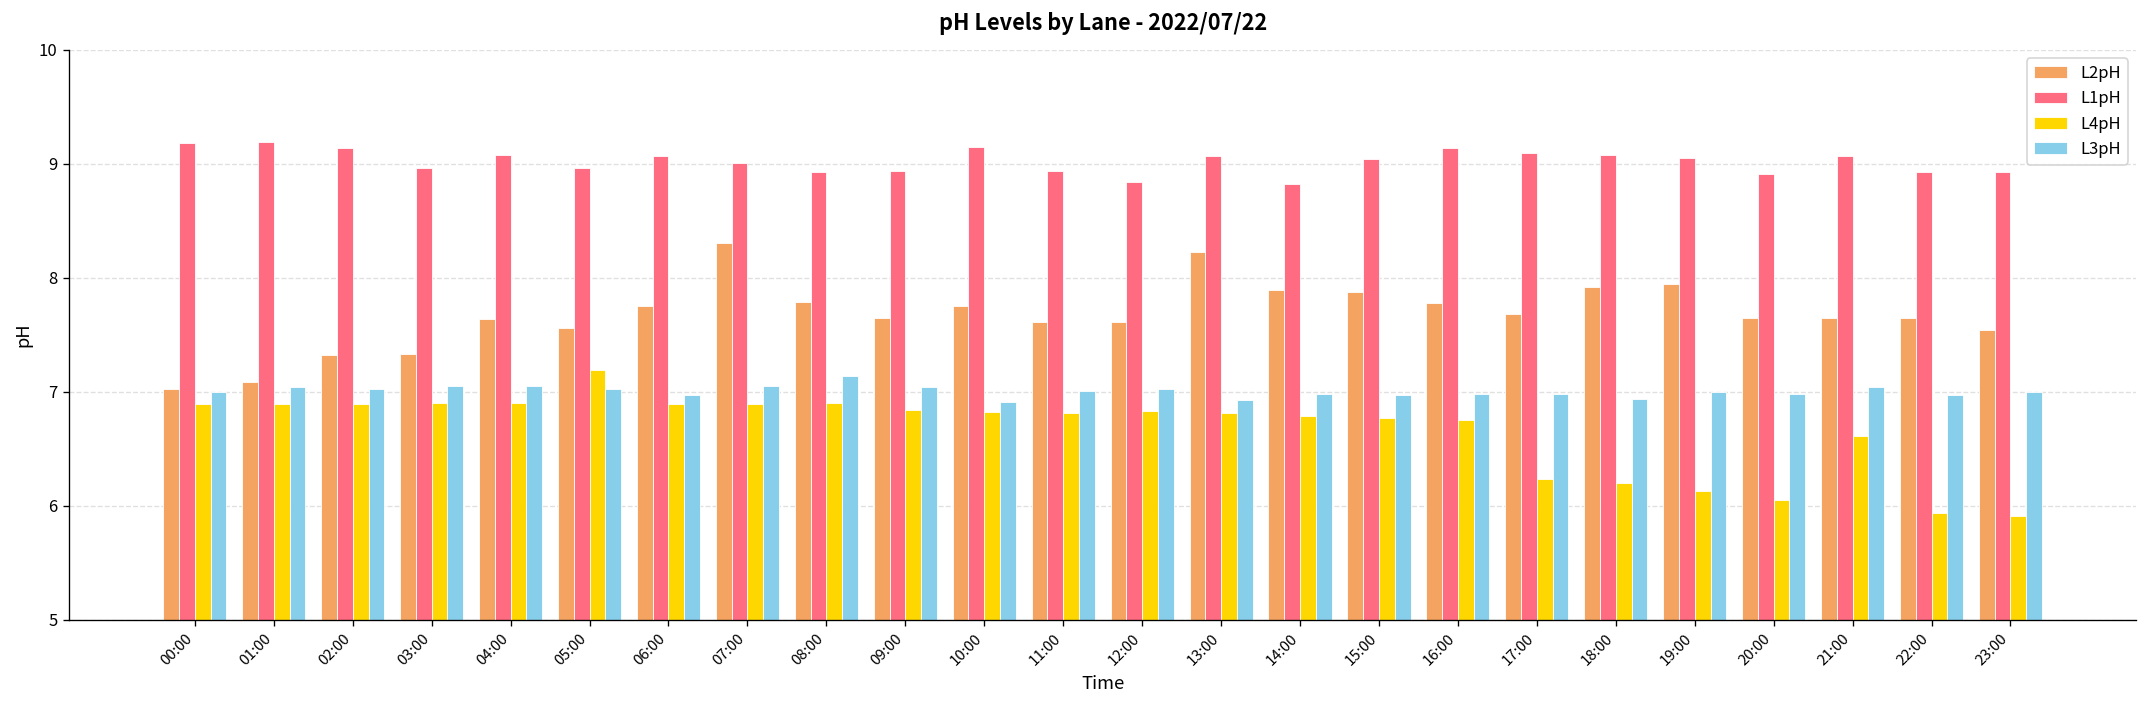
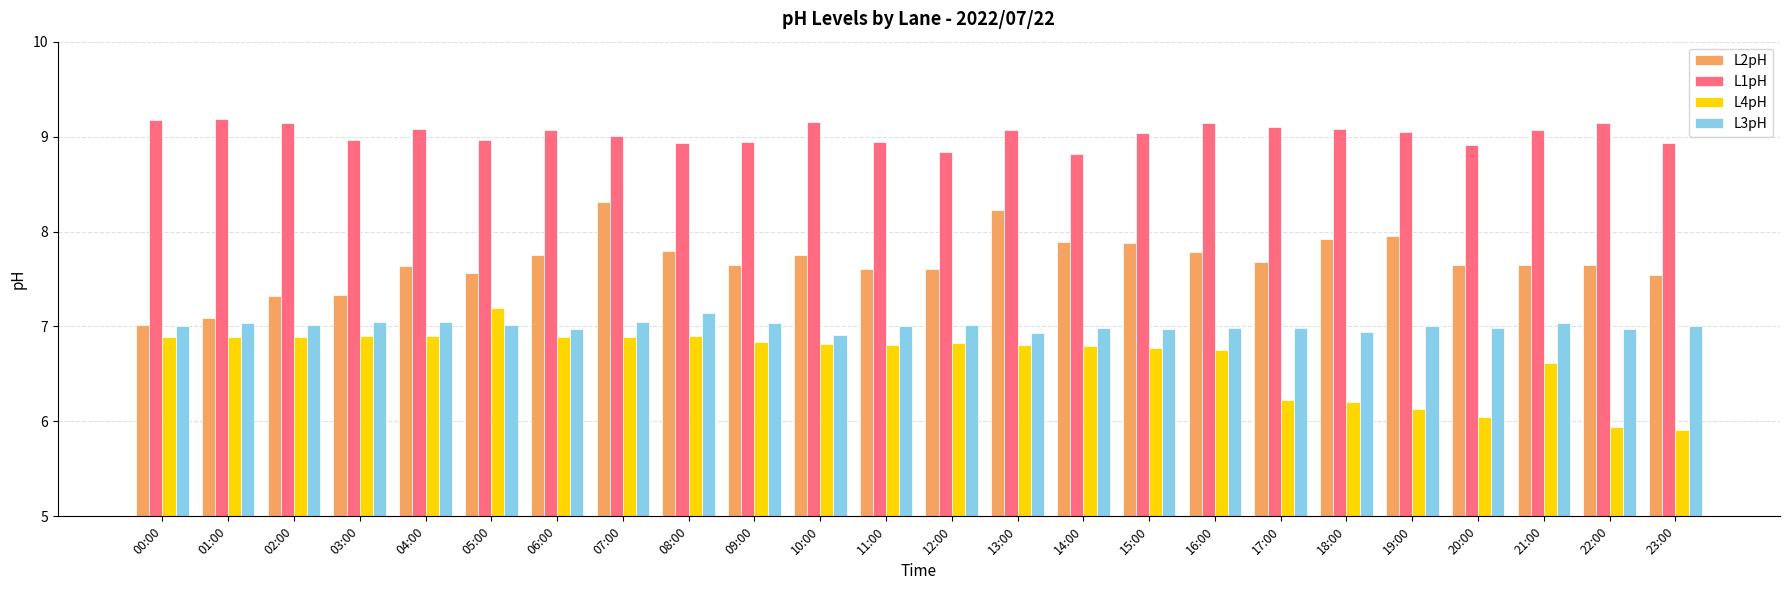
  {
    "L2pH": {
      "00:00": 7.0,
      "01:00": 7.1,
      "02:00": 7.3,
      "03:00": 7.3,
      "04:00": 7.6,
      "05:00": 7.6,
      "06:00": 7.8,
      "07:00": 8.3,
      "08:00": 7.8,
      "09:00": 7.7,
      "10:00": 7.8,
      "11:00": 7.6,
      "12:00": 7.6,
      "13:00": 8.2,
      "14:00": 7.9,
      "15:00": 7.9,
      "16:00": 7.8,
      "17:00": 7.7,
      "18:00": 7.9,
      "19:00": 8.0,
      "20:00": 7.7,
      "21:00": 7.7,
      "22:00": 7.7,
      "23:00": 7.5
    },
    "L1pH": {
      "00:00": 9.2,
      "01:00": 9.2,
      "02:00": 9.1,
      "03:00": 9.0,
      "04:00": 9.1,
      "05:00": 9.0,
      "06:00": 9.1,
      "07:00": 9.0,
      "08:00": 8.9,
      "09:00": 8.9,
      "10:00": 9.2,
      "11:00": 8.9,
      "12:00": 8.8,
      "13:00": 9.1,
      "14:00": 8.8,
      "15:00": 9.0,
      "16:00": 9.1,
      "17:00": 9.1,
      "18:00": 9.1,
      "19:00": 9.1,
      "20:00": 8.9,
      "21:00": 9.1,
-     "22:00": 8.9,
+     "22:00": 9.1,
      "23:00": 8.9
    },
    "L4pH": {
      "00:00": 6.9,
      "01:00": 6.9,
      "02:00": 6.9,
      "03:00": 6.9,
      "04:00": 6.9,
      "05:00": 7.2,
      "06:00": 6.9,
      "07:00": 6.9,
      "08:00": 6.9,
      "09:00": 6.8,
      "10:00": 6.8,
      "11:00": 6.8,
      "12:00": 6.8,
      "13:00": 6.8,
      "14:00": 6.8,
      "15:00": 6.8,
      "16:00": 6.8,
      "17:00": 6.2,
      "18:00": 6.2,
      "19:00": 6.1,
      "20:00": 6.1,
      "21:00": 6.6,
      "22:00": 5.9,
      "23:00": 5.9
    },
    "L3pH": {
      "00:00": 7.0,
      "01:00": 7.0,
      "02:00": 7.0,
      "03:00": 7.1,
      "04:00": 7.1,
      "05:00": 7.0,
      "06:00": 7.0,
      "07:00": 7.1,
      "08:00": 7.1,
      "09:00": 7.0,
      "10:00": 6.9,
      "11:00": 7.0,
      "12:00": 7.0,
      "13:00": 6.9,
      "14:00": 7.0,
      "15:00": 7.0,
      "16:00": 7.0,
      "17:00": 7.0,
      "18:00": 6.9,
      "19:00": 7.0,
      "20:00": 7.0,
      "21:00": 7.0,
      "22:00": 7.0,
      "23:00": 7.0
    }
  }
